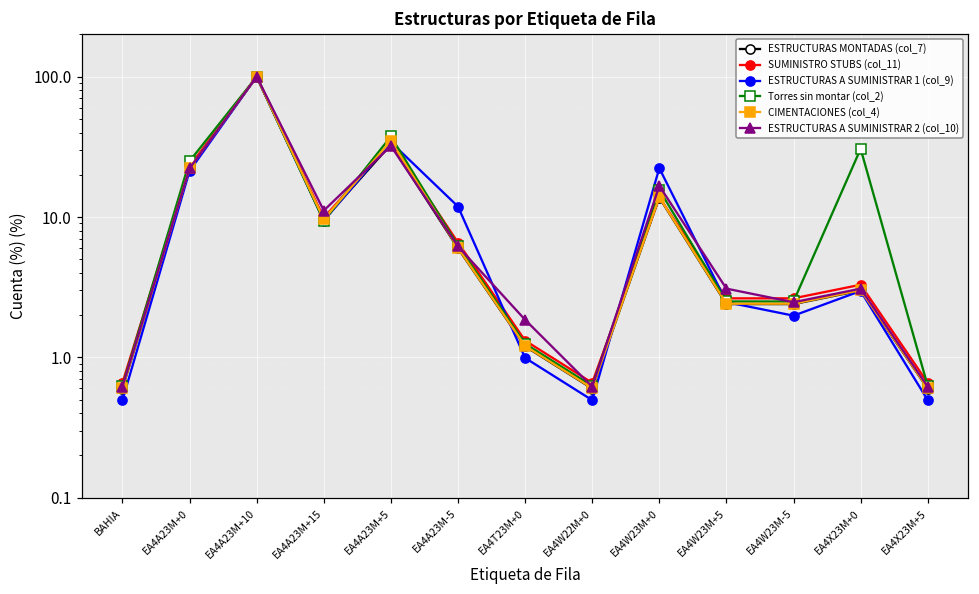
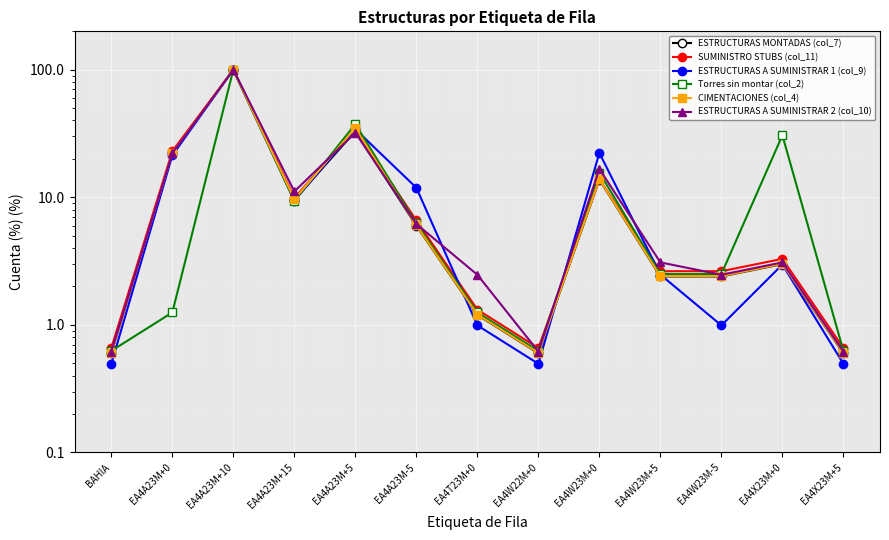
  {
    "SUMINISTRO STUBS (col_11)": {
      "BAHIA": 0.7,
      "EA4A23M-5": 7,
      "EA4T23M+0": 1.3,
      "EA4W22M+0": 0.7,
      "EA4W23M+5": 2.6,
      "EA4W23M-5": 2.6,
      "EA4X23M+0": 3.3,
      "EA4X23M+5": 0.7
    },
    "ESTRUCTURAS A SUMINISTRAR 1 (col_9)": {
      "BAHIA": 0.5,
      "EA4A23M-5": 12,
      "EA4T23M+0": 1.0,
      "EA4W22M+0": 0.5,
      "EA4W23M+0": 22,
-     "EA4W23M-5": 2.0,
+     "EA4W23M-5": 1.0,
      "EA4X23M+5": 0.5
    },
    "Torres sin montar (col_2)": {
-     "EA4A23M+0": 25,
+     "EA4A23M+0": 1.3,
      "EA4A23M+5": 38,
      "EA4W23M+0": 16,
      "EA4X23M+0": 31
    },
    "ESTRUCTURAS A SUMINISTRAR 2 (col_10)": {
      "EA4A23M+15": 11,
-     "EA4T23M+0": 1.9,
+     "EA4T23M+0": 2.5,
      "EA4W23M+0": 17,
      "EA4W23M+5": 3.1
    }
  }
